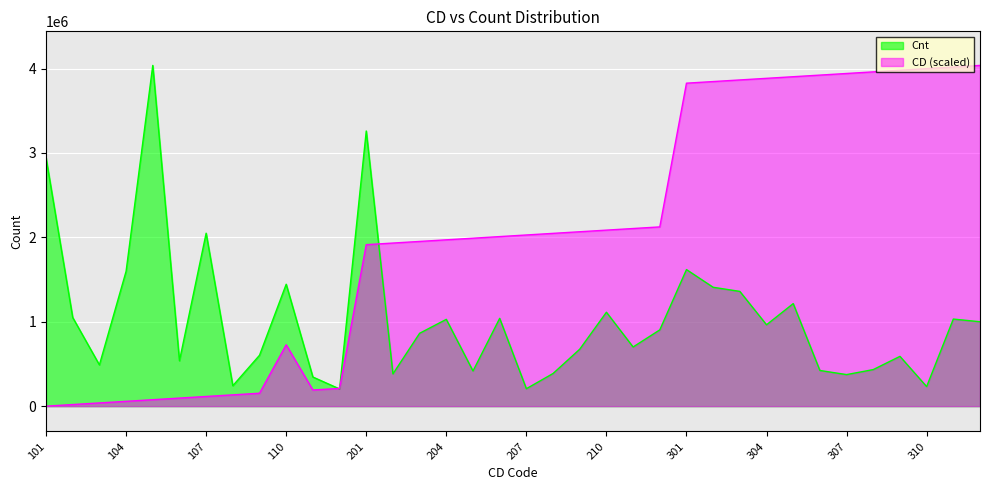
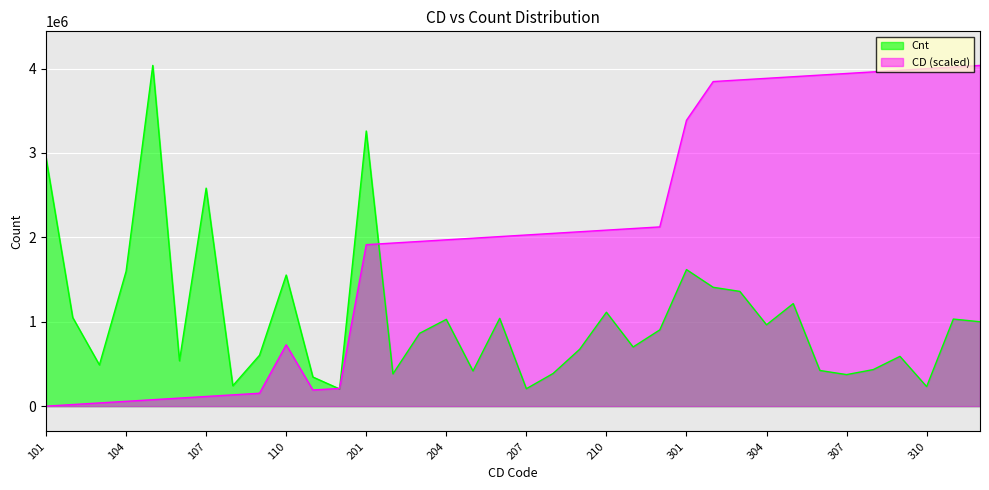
  {
    "Cnt": {
      "101": 2900000,
      "104": 1600000,
-     "107": 2000000,
-     "110": 1400000,
+     "107": 2600000,
+     "110": 1600000,
      "201": 3300000,
      "204": 1000000,
      "207": 200000,
      "210": 1100000,
      "301": 1600000,
      "304": 1000000,
      "307": 400000,
      "310": 200000
    },
    "CD (scaled)": {
      "101": 0,
      "104": 100000,
      "107": 100000,
      "110": 700000,
      "201": 1900000,
      "204": 2000000,
      "207": 2000000,
      "210": 2100000,
-     "301": 3800000,
+     "301": 3400000,
      "304": 3900000,
      "307": 3900000
    }
  }
